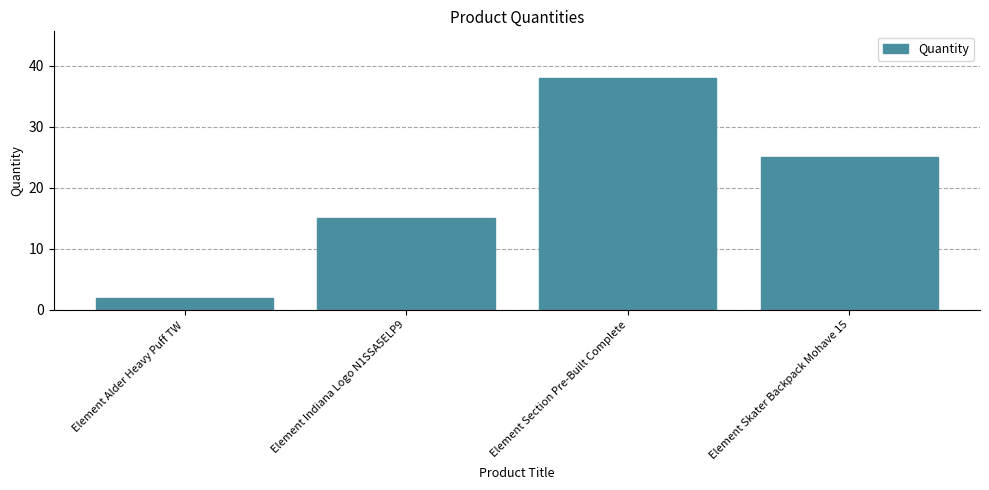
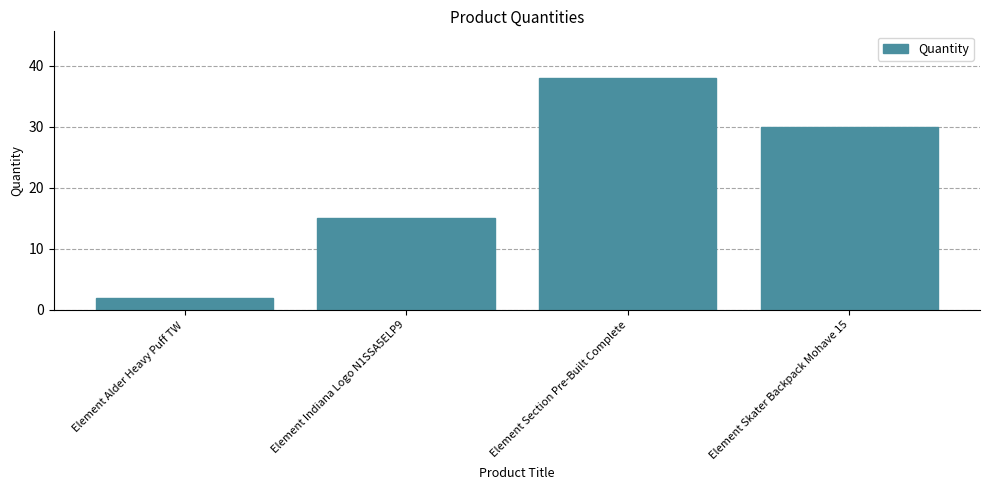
  {
    "Element Alder Heavy Puff TW": 2,
    "Element Indiana Logo N1SSA5ELP9": 15,
    "Element Section Pre-Built Complete": 38,
-   "Element Skater Backpack Mohave 15": 25
+   "Element Skater Backpack Mohave 15": 30
  }
